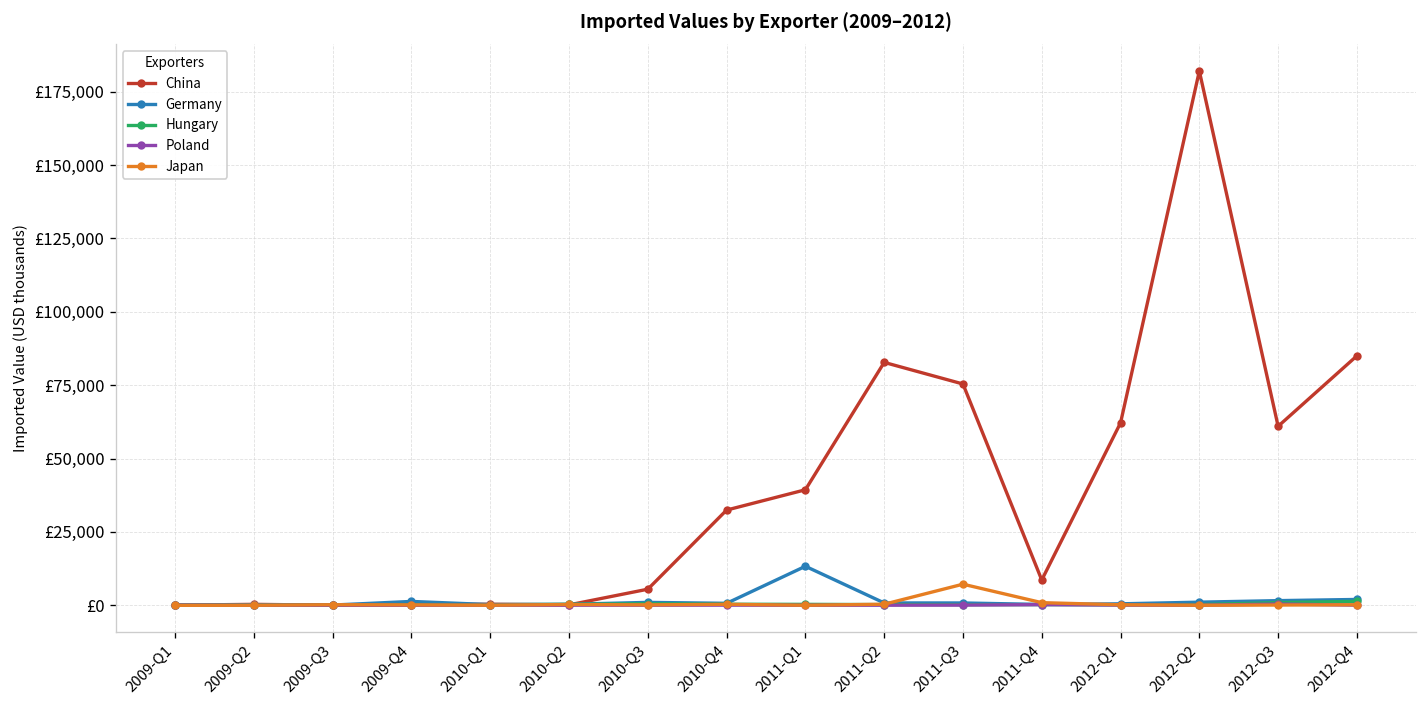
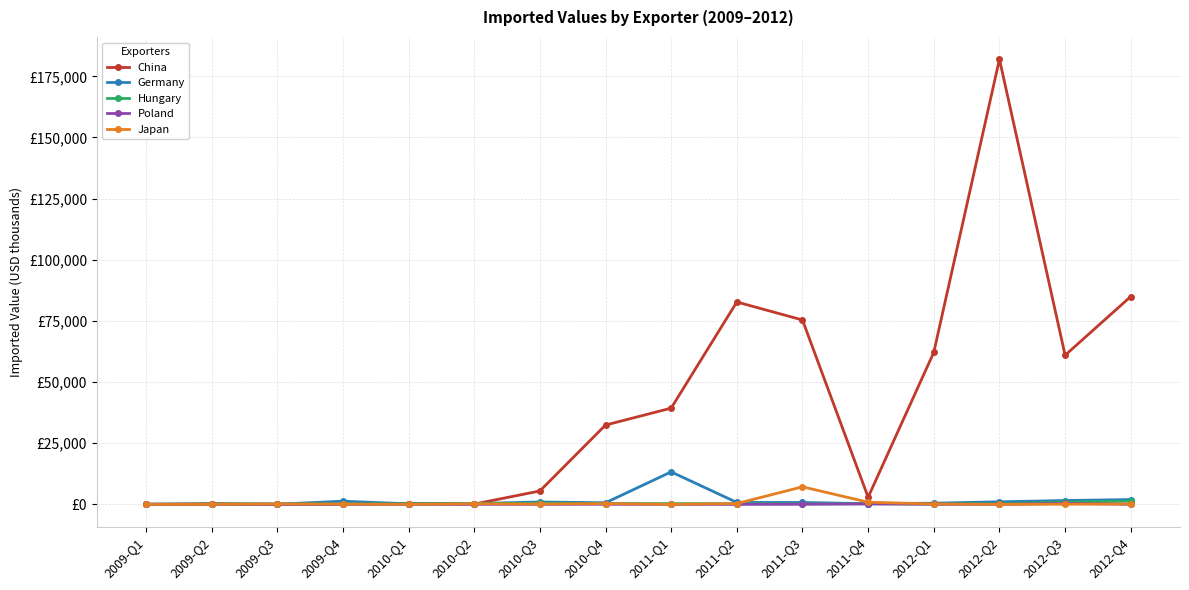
  {
    "China": {
      "2010-Q3": "£5,000",
      "2010-Q4": "£32,000",
      "2011-Q1": "£39,000",
      "2011-Q2": "£83,000",
      "2011-Q3": "£75,000",
-     "2011-Q4": "£9,000",
+     "2011-Q4": "£3,000",
      "2012-Q1": "£62,000",
      "2012-Q2": "£182,000",
      "2012-Q3": "£61,000",
      "2012-Q4": "£85,000"
    },
    "Germany": {
      "2009-Q4": "£1,000",
      "2011-Q1": "£13,000"
    },
    "Japan": {
      "2011-Q3": "£7,000"
    }
  }
